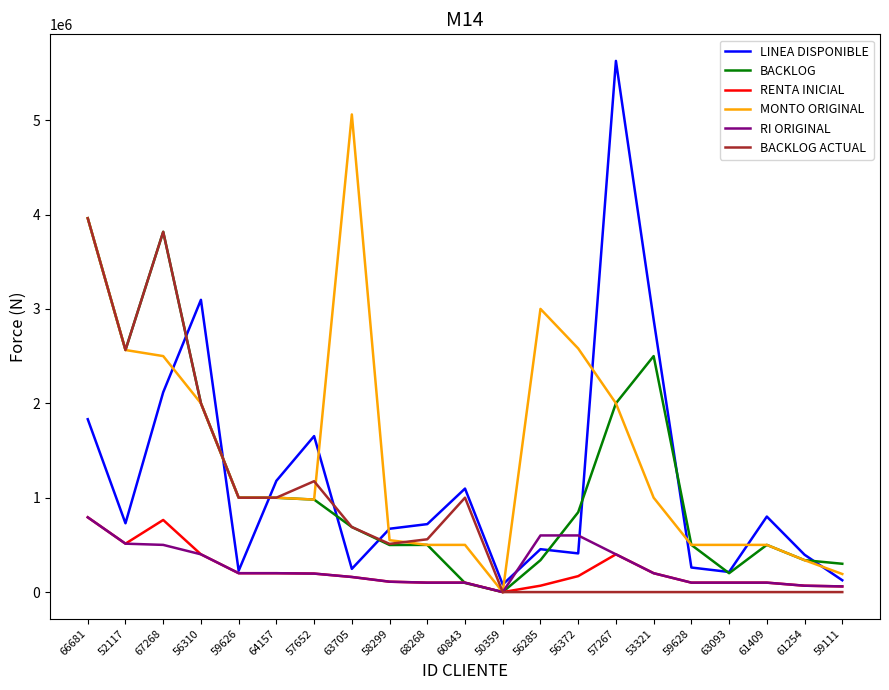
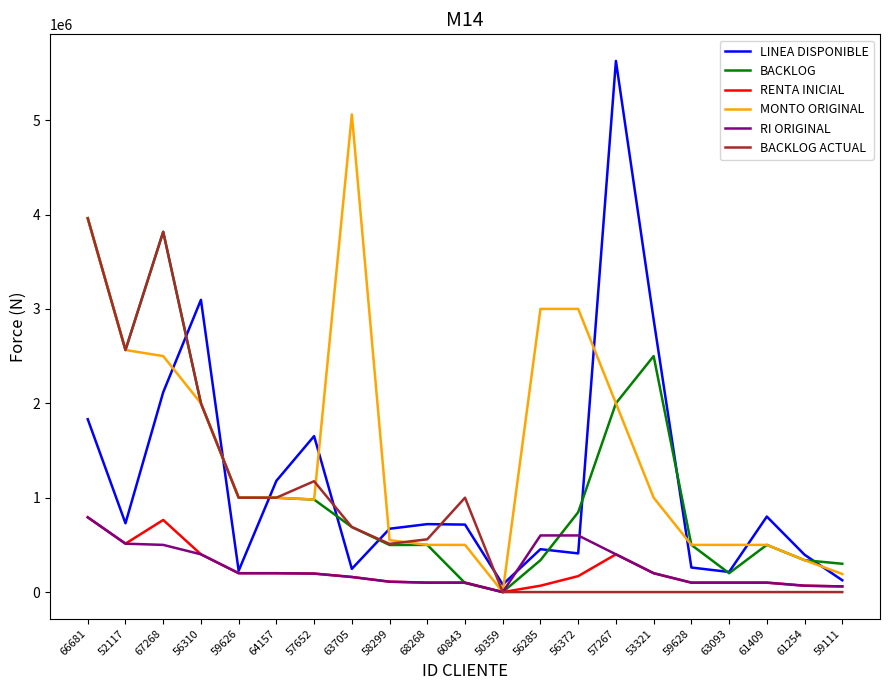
  {
    "LINEA DISPONIBLE": {
      "66681": 1800000,
      "52117": 700000,
      "67268": 2100000,
      "56310": 3100000,
      "64157": 1200000,
      "57652": 1700000,
      "63705": 200000,
      "58299": 700000,
      "68268": 700000,
-     "60843": 1100000,
+     "60843": 700000,
      "50359": 100000,
      "56285": 500000,
      "56372": 400000,
      "57267": 5600000,
      "53321": 2900000,
      "59628": 300000,
      "61409": 800000,
      "61254": 400000,
      "59111": 100000
    },
    "BACKLOG": {
      "56285": 300000,
      "56372": 800000,
      "53321": 2500000,
      "59111": 300000
    },
    "RENTA INICIAL": {
      "67268": 800000,
      "56285": 100000,
      "56372": 200000
    },
    "MONTO ORIGINAL": {
      "67268": 2500000,
      "63705": 5100000,
      "58299": 600000,
      "60843": 500000,
      "56285": 3000000,
-     "56372": 2600000,
+     "56372": 3000000,
      "53321": 1000000,
      "63093": 500000,
      "59111": 200000
    },
    "RI ORIGINAL": {
      "67268": 500000,
      "56285": 600000,
      "56372": 600000
    },
    "BACKLOG ACTUAL": {
      "57652": 1200000,
      "68268": 600000,
      "60843": 1000000,
      "56285": 0,
      "56372": 0,
      "57267": 0,
      "53321": 0,
      "59628": 0,
      "63093": 0,
      "61409": 0,
      "61254": 0,
      "59111": 0
    }
  }
